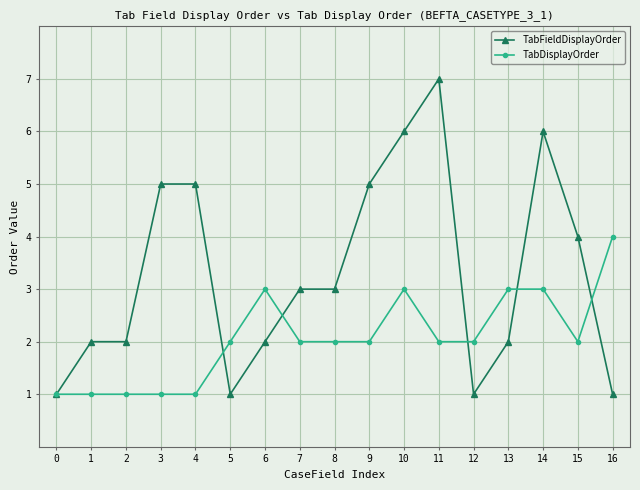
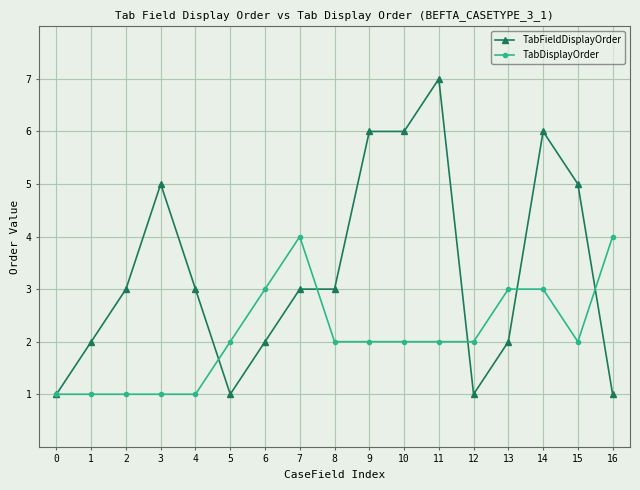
  {
    "TabFieldDisplayOrder": {
      "1": 2,
-     "2": 2,
+     "2": 3,
      "3": 5,
-     "4": 5,
+     "4": 3,
      "5": 1,
      "6": 2,
      "7": 3,
      "8": 3,
-     "9": 5,
+     "9": 6,
      "10": 6,
      "11": 7,
      "12": 1,
      "13": 2,
      "14": 6,
-     "15": 4,
+     "15": 5,
      "16": 1
    },
    "TabDisplayOrder": {
      "1": 1,
      "2": 1,
      "3": 1,
      "4": 1,
      "5": 2,
      "6": 3,
-     "7": 2,
+     "7": 4,
      "8": 2,
      "9": 2,
-     "10": 3,
+     "10": 2,
      "11": 2,
      "12": 2,
      "13": 3,
      "14": 3,
      "15": 2,
      "16": 4
    }
  }
